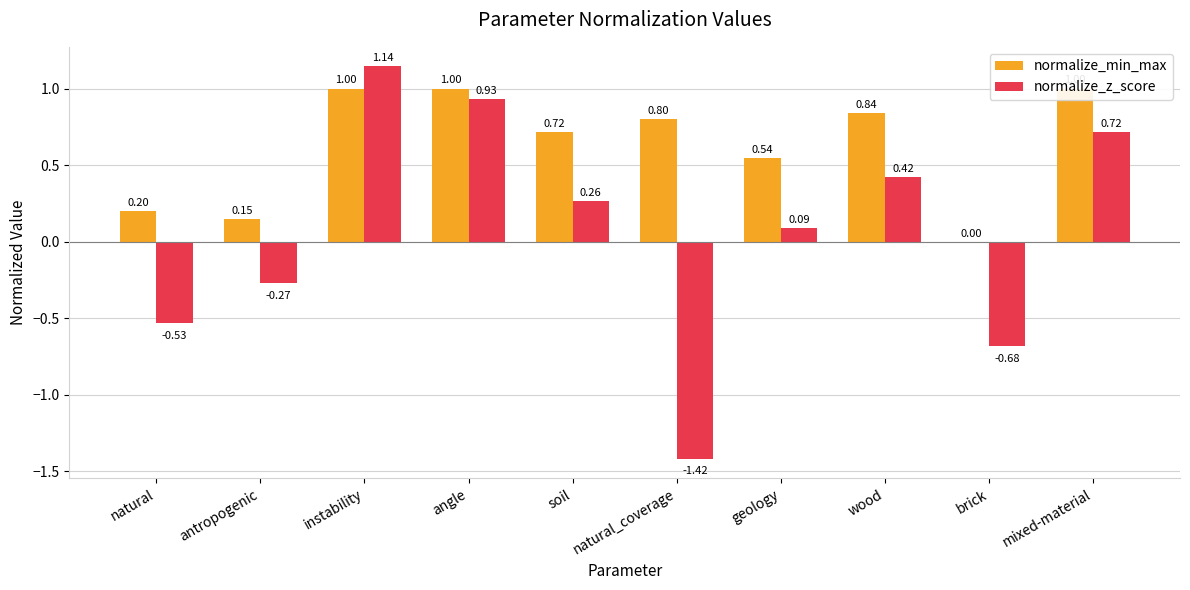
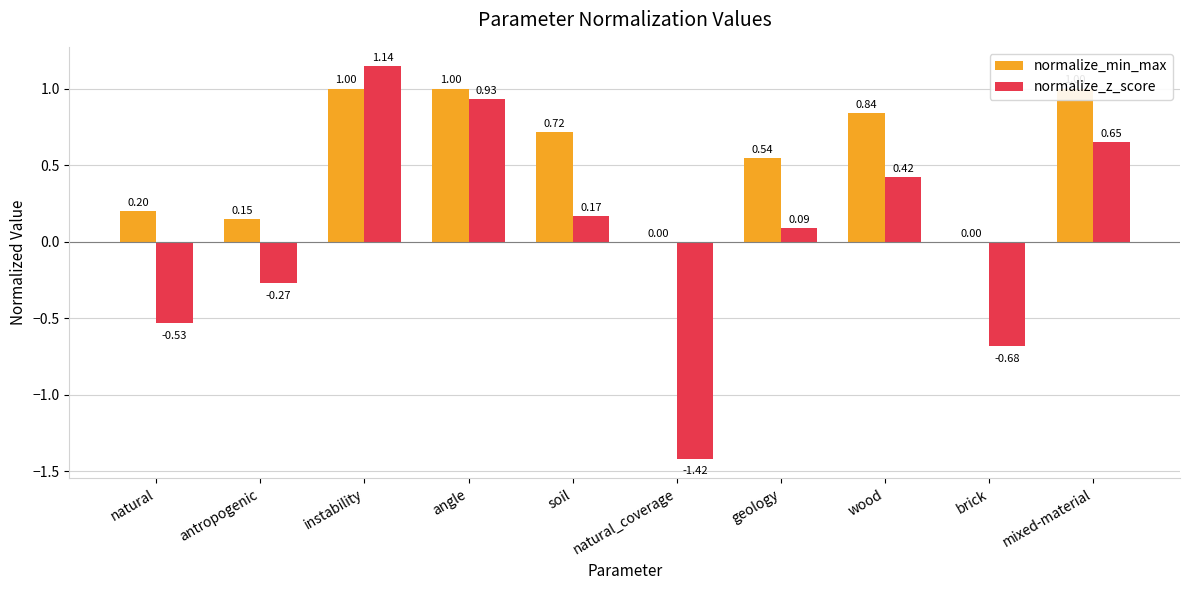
  {
    "normalize_min_max": {
      "natural": 0.20,
      "antropogenic": 0.15,
      "instability": 1.00,
      "angle": 1.00,
      "soil": 0.72,
-     "natural_coverage": 0.80,
+     "natural_coverage": 0.00,
      "geology": 0.54,
      "wood": 0.84,
      "brick": 0.00
    },
    "normalize_z_score": {
      "natural": -0.53,
      "antropogenic": -0.27,
      "instability": 1.14,
      "angle": 0.93,
-     "soil": 0.26,
+     "soil": 0.17,
      "natural_coverage": -1.42,
      "geology": 0.09,
      "wood": 0.42,
      "brick": -0.68,
-     "mixed-material": 0.72
+     "mixed-material": 0.65
    }
  }
